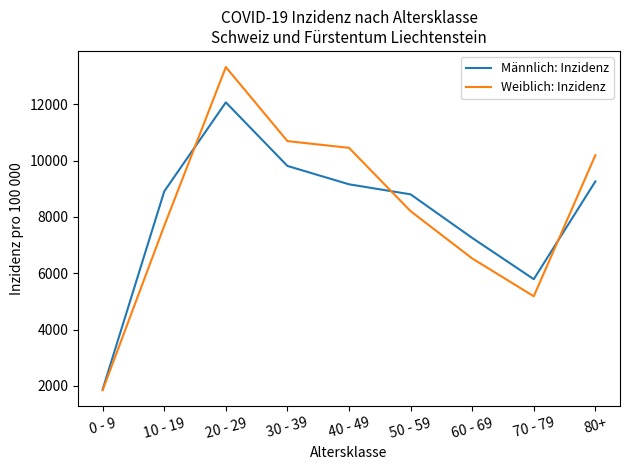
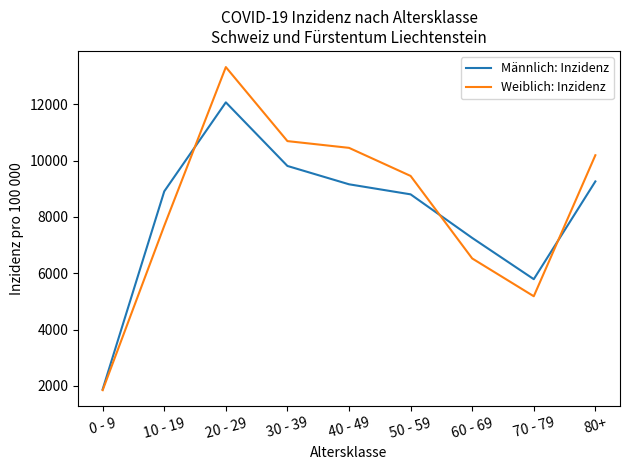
  {
    "Männlich: Inzidenz": {
      "10 - 19": 8900,
      "20 - 29": 12100,
      "30 - 39": 9800,
      "40 - 49": 9200,
      "50 - 59": 8800,
      "60 - 69": 7300,
      "70 - 79": 5800,
      "80+": 9300
    },
    "Weiblich: Inzidenz": {
      "10 - 19": 7700,
      "20 - 29": 13300,
      "30 - 39": 10700,
      "40 - 49": 10500,
-     "50 - 59": 8200,
+     "50 - 59": 9500,
      "60 - 69": 6500,
      "70 - 79": 5200,
      "80+": 10200
    }
  }
